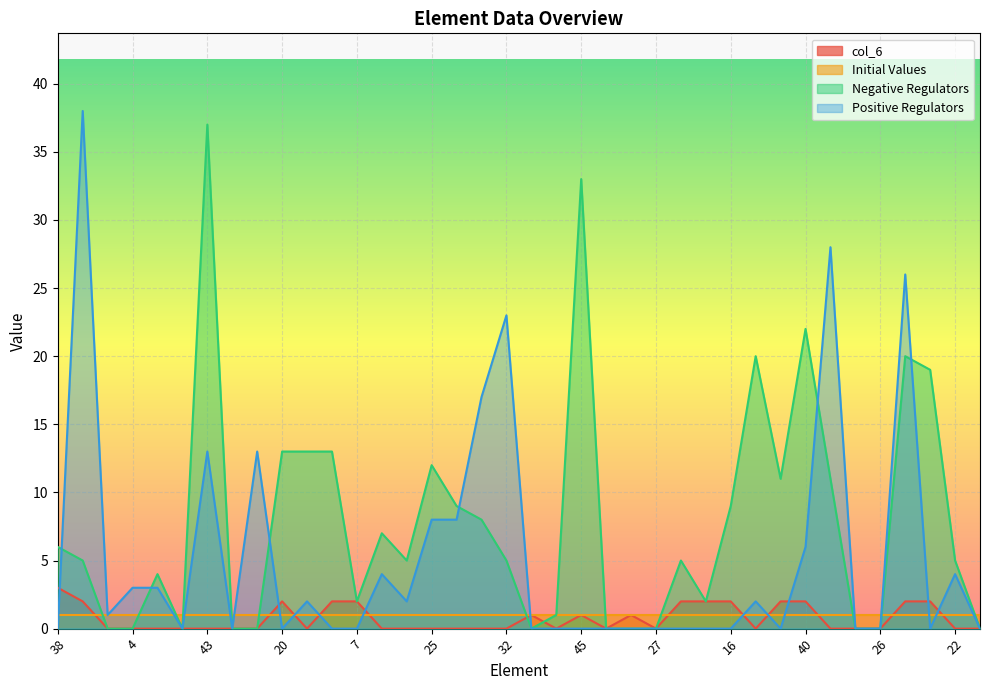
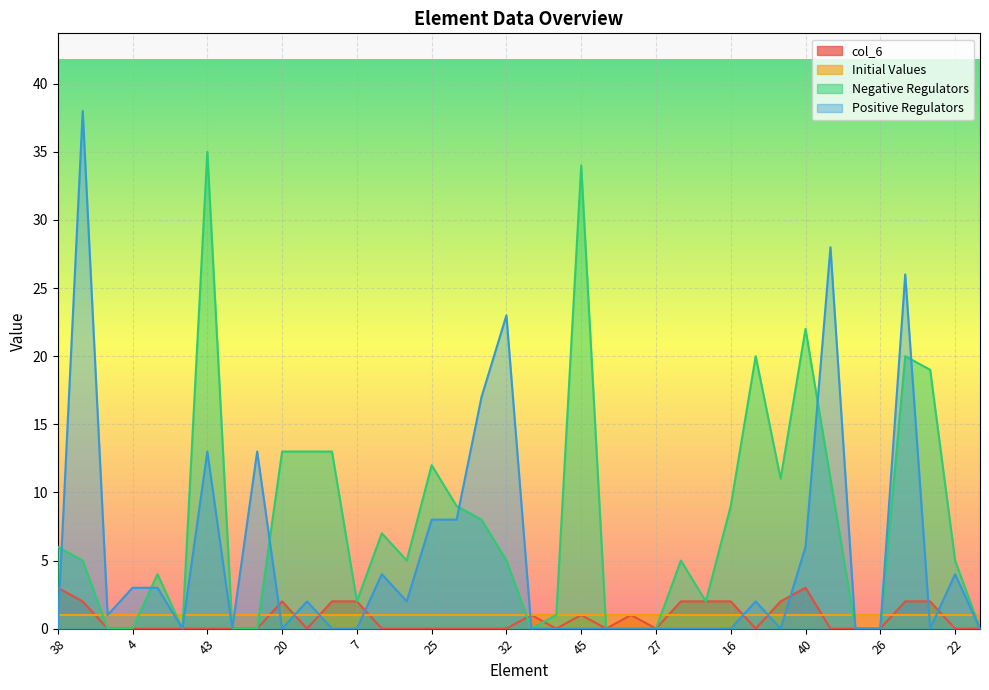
  {
    "col_6": {
      "38": 3,
      "43": 0,
-     "40": 2
+     "40": 3
    },
    "Initial Values": {
      "38": 1,
      "43": 1,
      "27": 1,
      "40": 1
    },
    "Negative Regulators": {
      "38": 6,
-     "43": 37,
-     "45": 33,
+     "43": 35,
+     "45": 34,
      "40": 22
    },
    "Positive Regulators": {
      "38": 0,
      "43": 13,
      "45": 0,
      "40": 6
    }
  }
